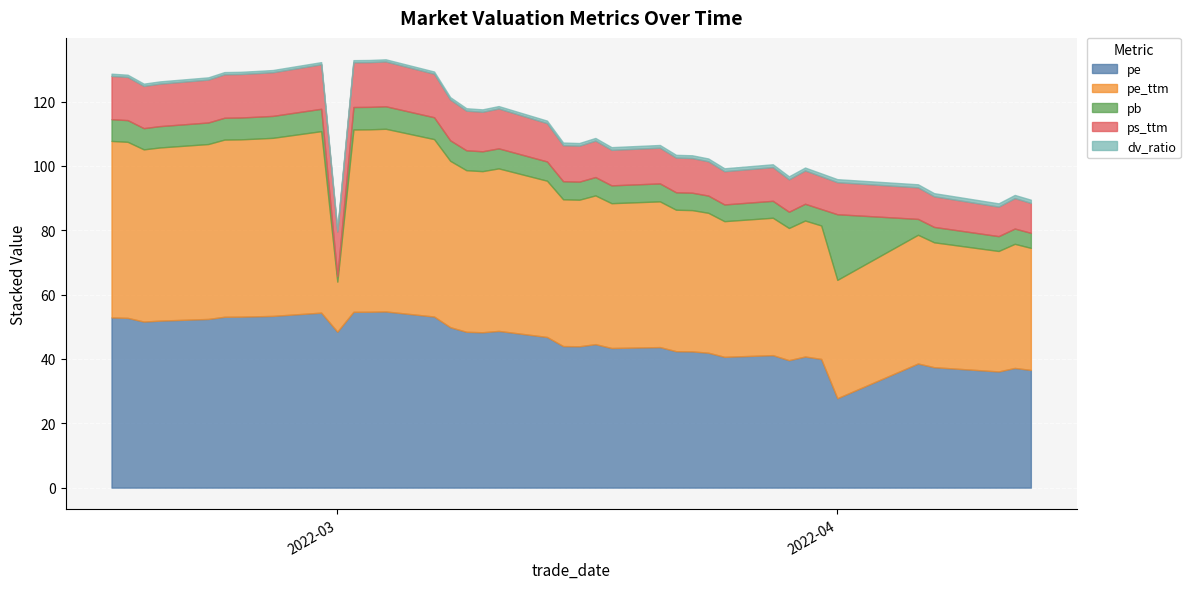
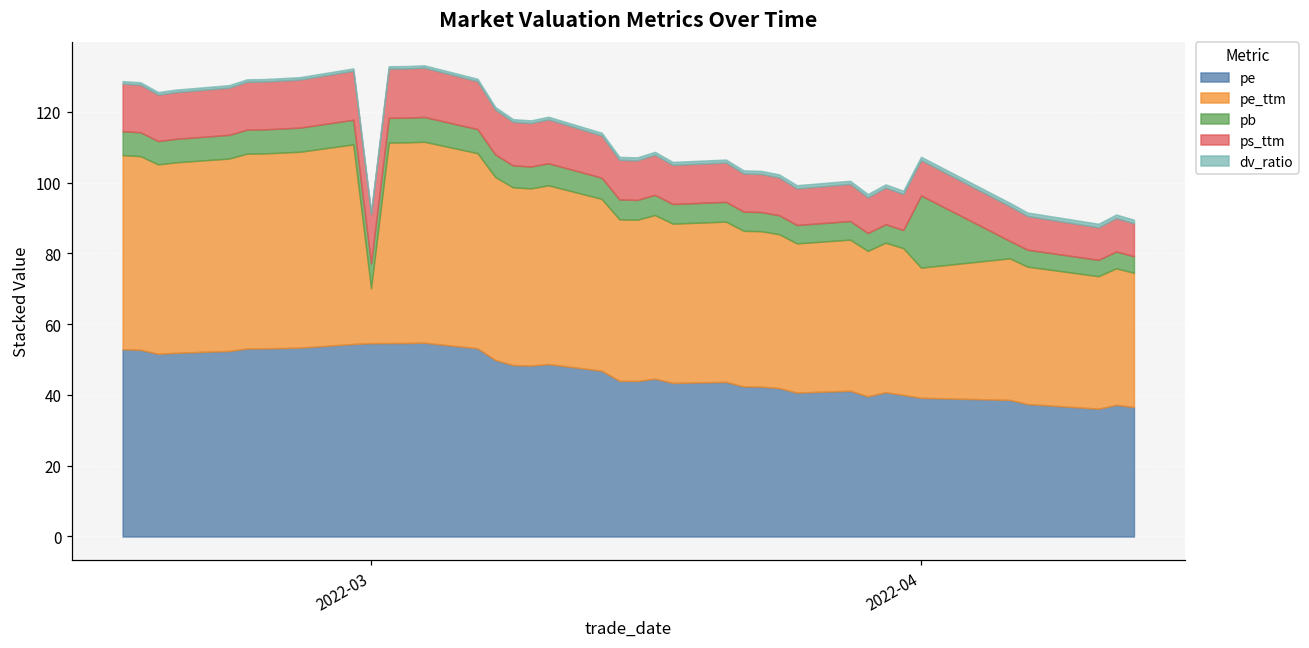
  {
    "pe": {
-     "2022-03": 48,
-     "2022-04": 28
+     "2022-03": 55,
+     "2022-04": 39
    },
    "pe_ttm": {
      "2022-03": 16,
      "2022-04": 37
    },
    "pb": {
-     "2022-03": 2,
+     "2022-03": 7,
      "2022-04": 20
    },
    "ps_ttm": {
      "2022-04": 10
    },
    "dv_ratio": {
      "2022-04": 1
    }
  }
